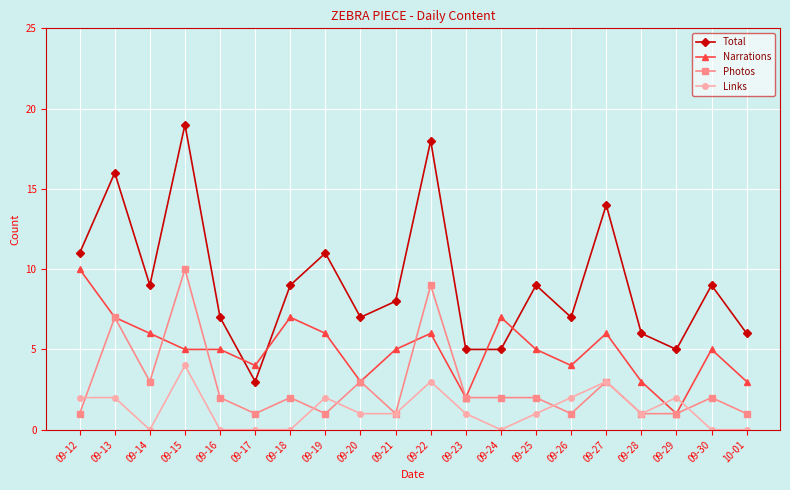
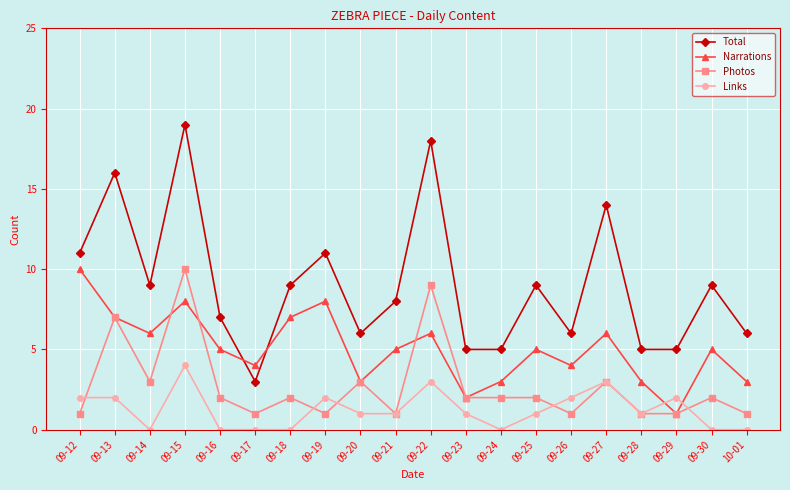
  {
    "Total": {
      "09-12": 11,
      "09-13": 16,
      "09-14": 9,
      "09-15": 19,
      "09-16": 7,
      "09-17": 3,
      "09-18": 9,
      "09-19": 11,
-     "09-20": 7,
+     "09-20": 6,
      "09-21": 8,
      "09-22": 18,
      "09-23": 5,
      "09-24": 5,
      "09-25": 9,
-     "09-26": 7,
+     "09-26": 6,
      "09-27": 14,
-     "09-28": 6,
+     "09-28": 5,
      "09-29": 5,
      "09-30": 9,
      "10-01": 6
    },
    "Narrations": {
      "09-12": 10,
      "09-14": 6,
-     "09-15": 5,
+     "09-15": 8,
      "09-16": 5,
      "09-17": 4,
      "09-18": 7,
-     "09-19": 6,
+     "09-19": 8,
      "09-21": 5,
      "09-22": 6,
-     "09-24": 7,
+     "09-24": 3,
      "09-25": 5,
      "09-26": 4,
      "09-27": 6,
      "09-28": 3,
      "09-30": 5,
      "10-01": 3
    }
  }
